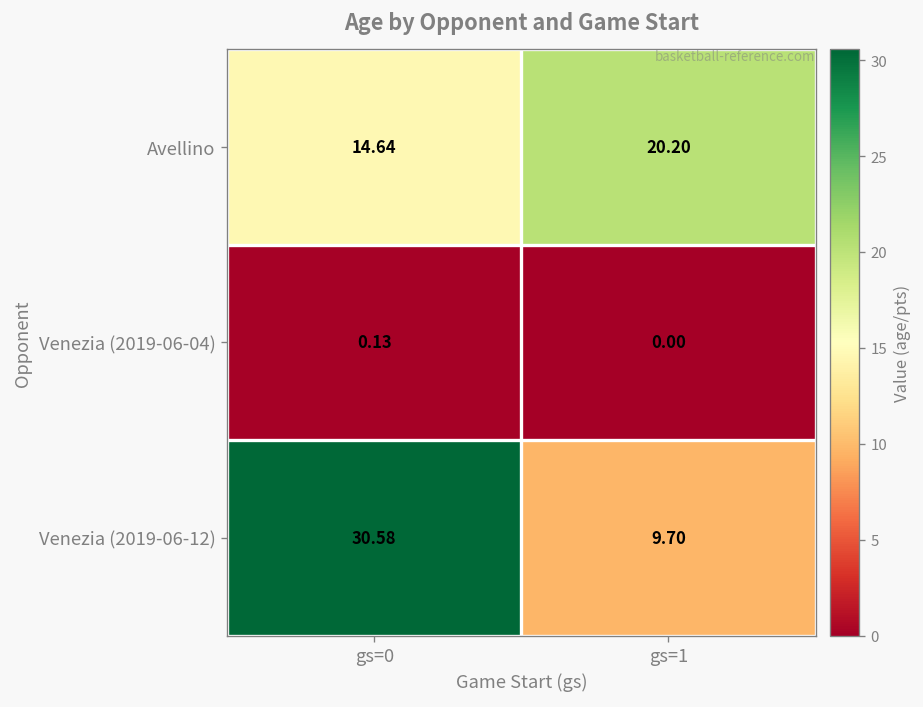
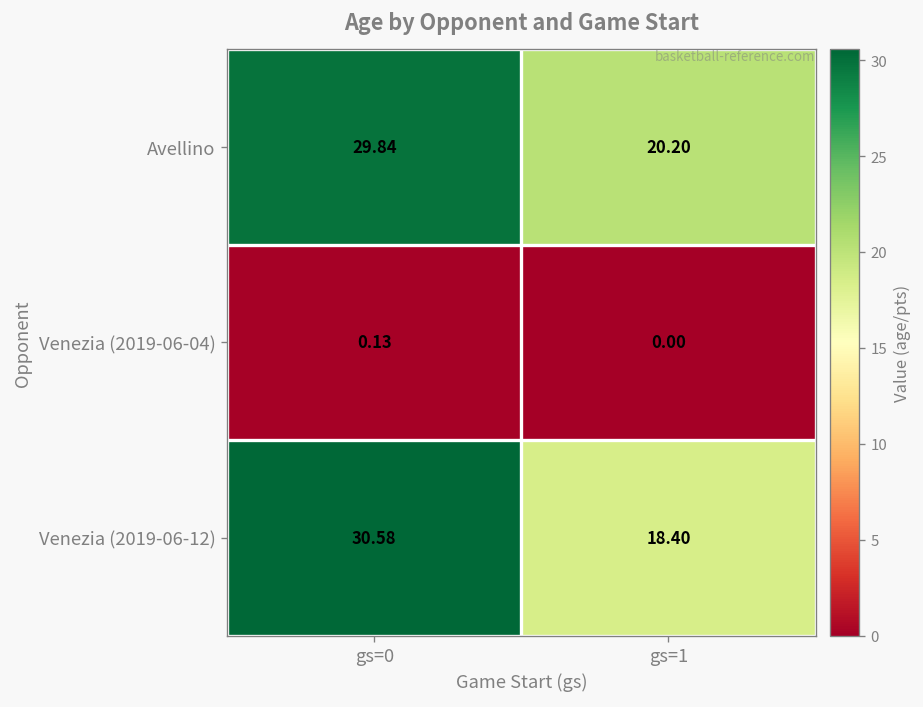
  {
    "Avellino": {
-     "gs=0": 14.64
+     "gs=0": 29.84
    },
    "Venezia (2019-06-04)": {
      "gs=0": 0.13,
      "gs=1": 0.00
    },
    "Venezia (2019-06-12)": {
      "gs=0": 30.58,
-     "gs=1": 9.70
+     "gs=1": 18.40
    }
  }
